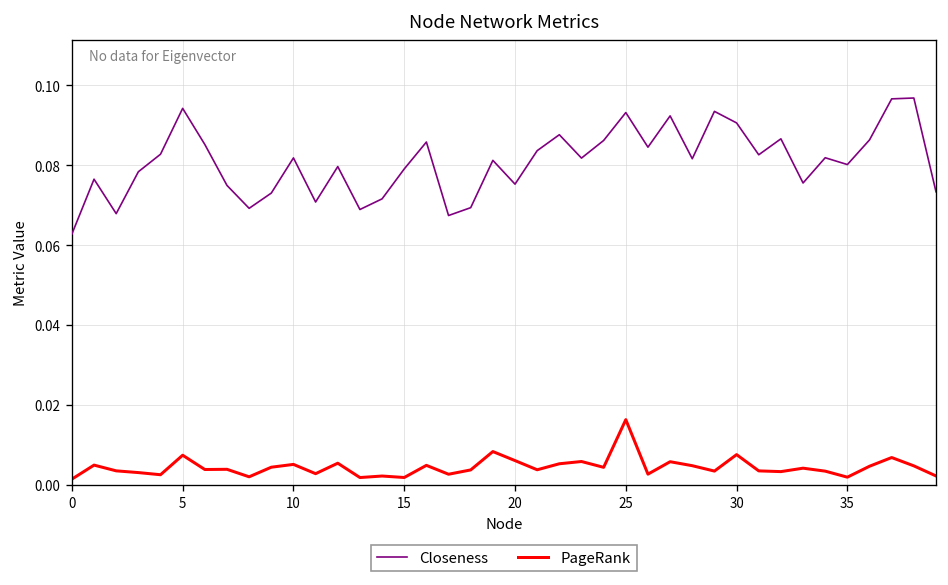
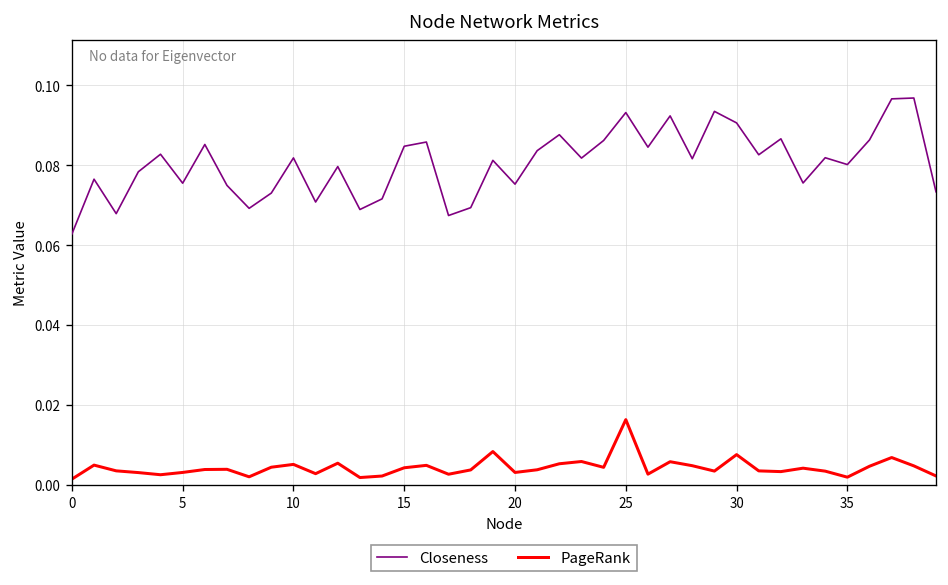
  {
    "Closeness": {
      "0": 0.063,
-     "5": 0.094,
+     "5": 0.076,
      "10": 0.082,
-     "15": 0.079,
+     "15": 0.085,
      "20": 0.075,
      "25": 0.093,
      "30": 0.091,
      "35": 0.080
    },
    "PageRank": {
      "0": 0.001,
-     "5": 0.007,
+     "5": 0.003,
      "10": 0.005,
-     "15": 0.002,
-     "20": 0.006,
+     "15": 0.004,
+     "20": 0.003,
      "25": 0.016,
      "30": 0.008,
      "35": 0.002
    }
  }
